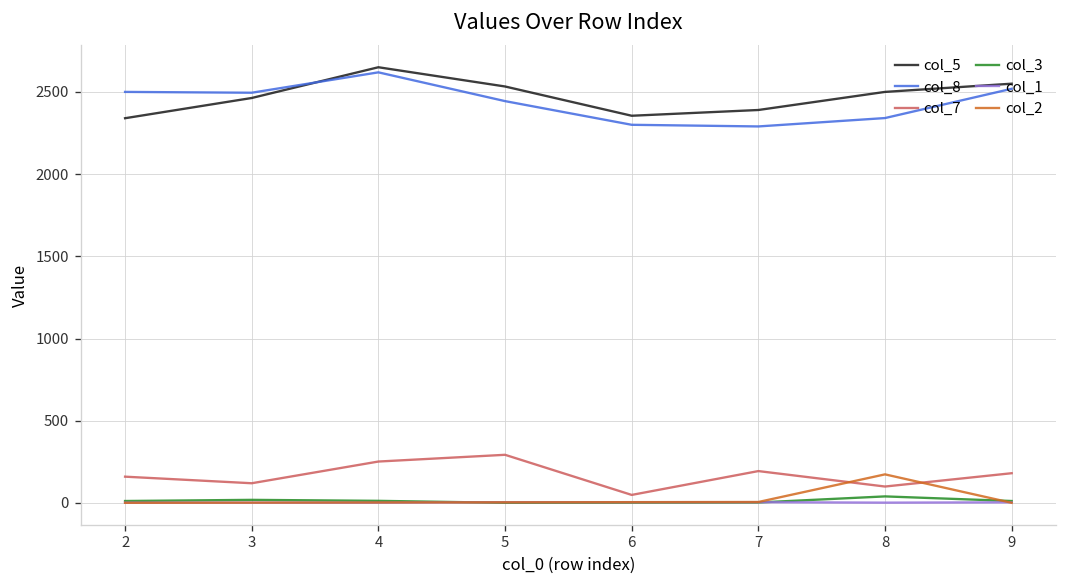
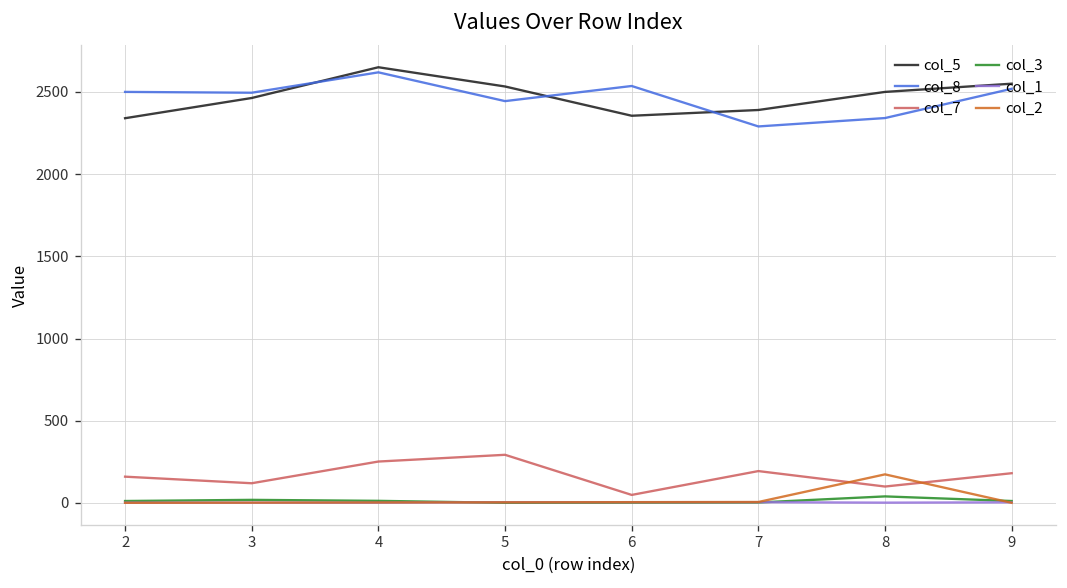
  {
    "col_5": {
      "2": 2340,
      "3": 2460,
      "4": 2650,
      "5": 2530,
      "6": 2360,
      "7": 2390,
      "8": 2500,
      "9": 2550
    },
    "col_8": {
      "2": 2500,
      "3": 2500,
      "4": 2620,
      "5": 2440,
-     "6": 2300,
+     "6": 2540,
      "7": 2290,
      "8": 2340,
      "9": 2520
    },
    "col_7": {
      "2": 160,
      "3": 120,
      "4": 250,
      "5": 290,
      "6": 50,
      "7": 190,
      "8": 100,
      "9": 180
    },
    "col_3": {
      "8": 40
    },
    "col_1": {
      "8": 0
    },
    "col_2": {
      "8": 170
    }
  }
